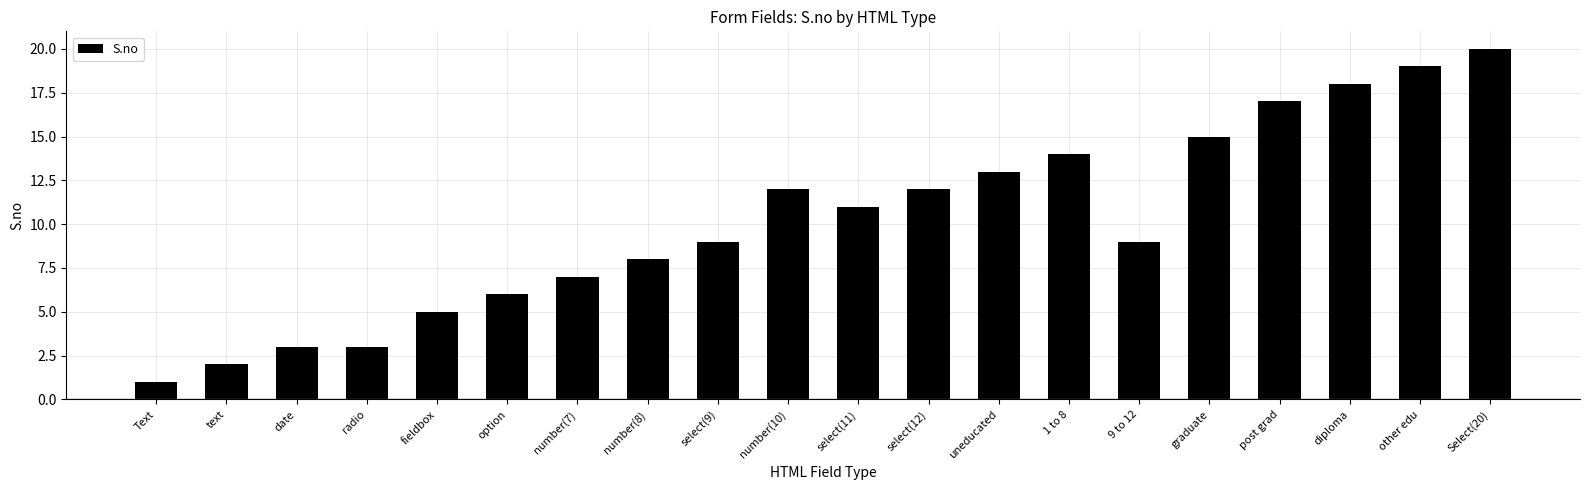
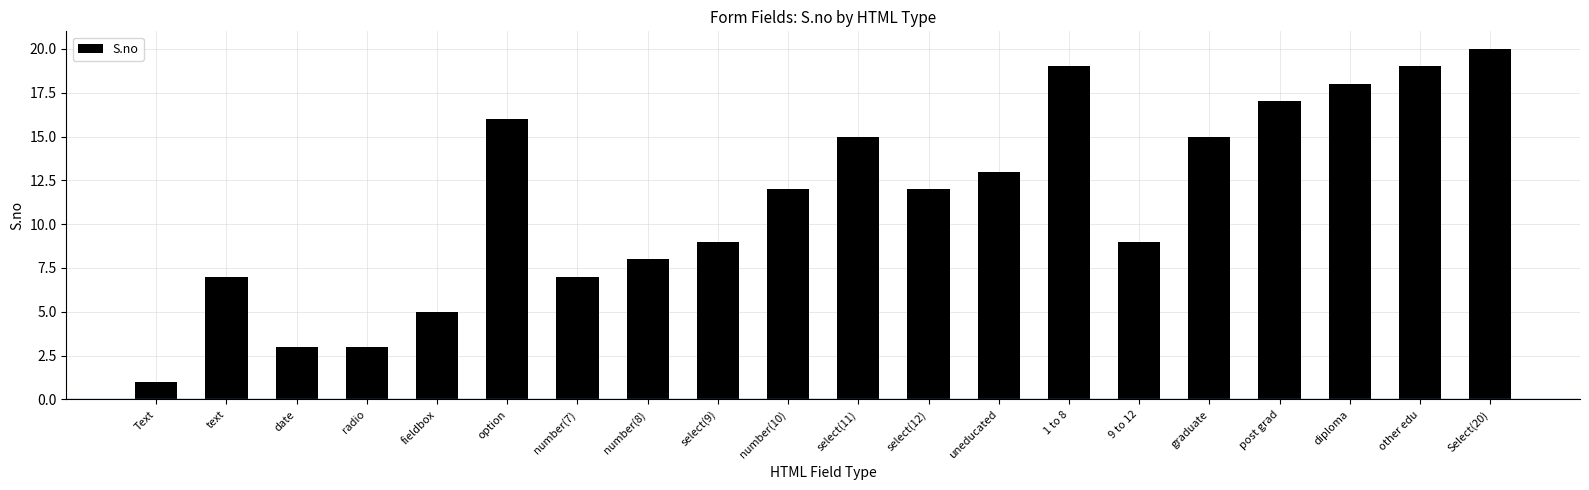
  {
    "Text": 1,
-   "text": 2,
+   "text": 7,
    "date": 3,
    "radio": 3,
    "fieldbox": 5,
-   "option": 6,
+   "option": 16,
    "number(7)": 7,
    "number(8)": 8,
    "select(9)": 9,
    "number(10)": 12,
-   "select(11)": 11,
+   "select(11)": 15,
    "select(12)": 12,
    "uneducated": 13,
-   "1 to 8": 14,
+   "1 to 8": 19,
    "9 to 12": 9,
    "graduate": 15,
    "post grad": 17,
    "diploma": 18,
    "other edu": 19,
    "Select(20)": 20
  }
